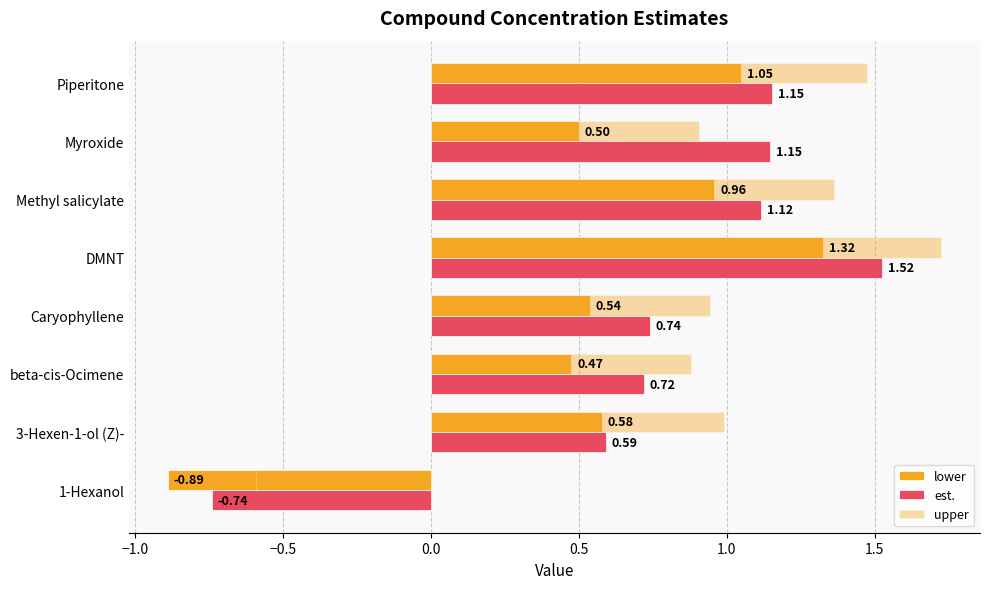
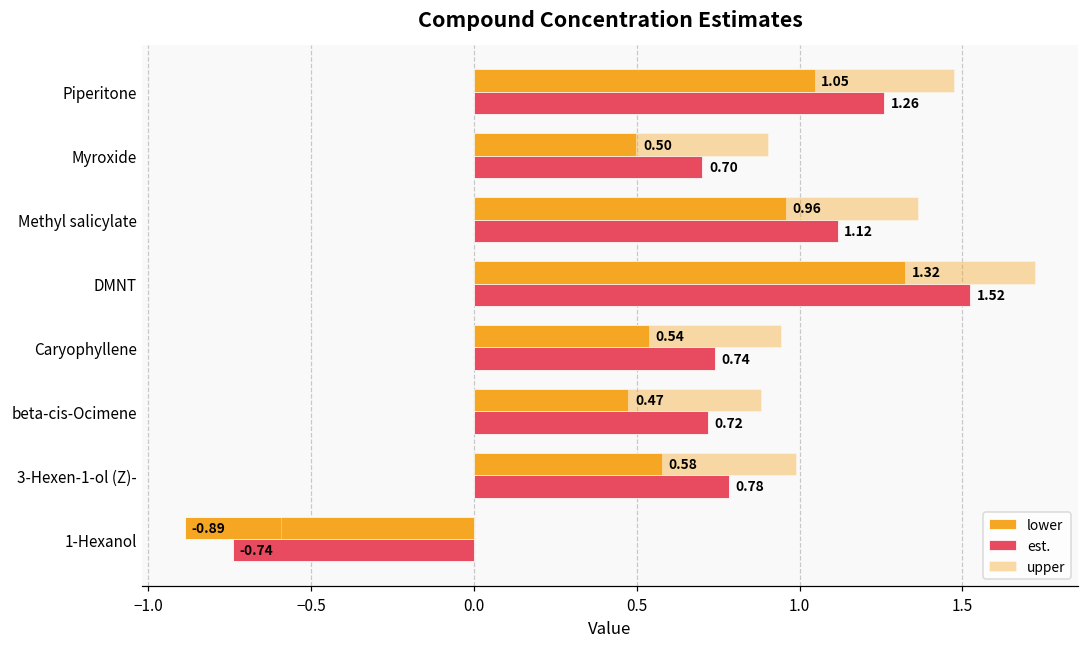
  {
    "est.": {
-     "Piperitone": 1.15,
-     "Myroxide": 1.15,
+     "Piperitone": 1.26,
+     "Myroxide": 0.70,
      "Methyl salicylate": 1.12,
      "DMNT": 1.52,
      "Caryophyllene": 0.74,
      "beta-cis-Ocimene": 0.72,
-     "3-Hexen-1-ol (Z)-": 0.59,
+     "3-Hexen-1-ol (Z)-": 0.78,
      "1-Hexanol": -0.74
    }
  }
